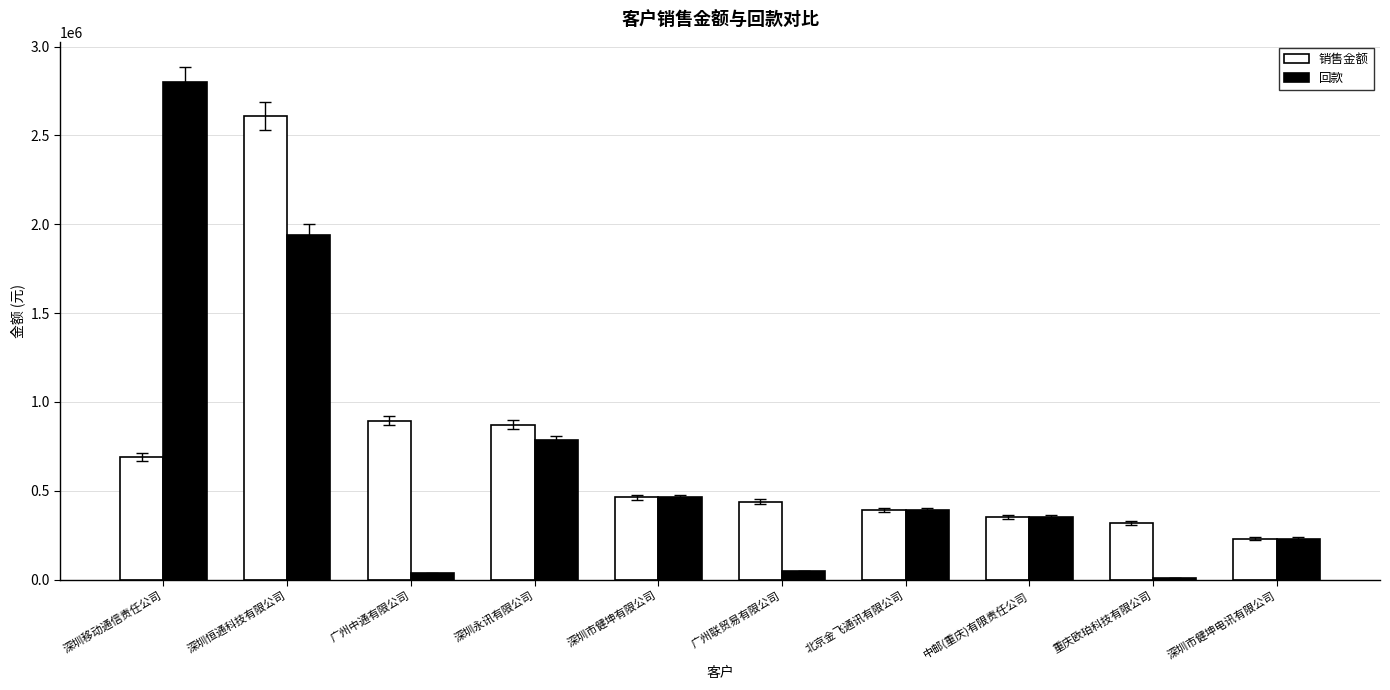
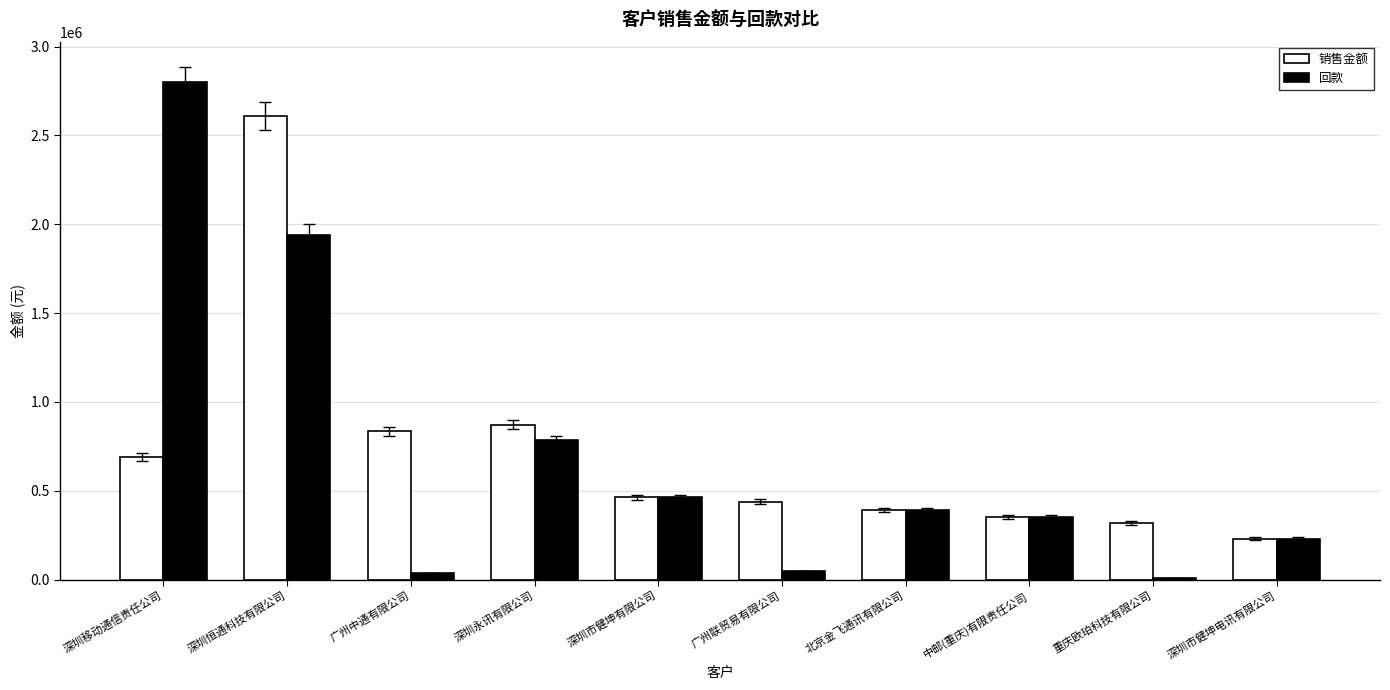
  {
    "销售金额": {
      "深圳移动通信责任公司": 690000,
      "深圳恒通科技有限公司": 2610000,
-     "广州中通有限公司": 890000,
+     "广州中通有限公司": 830000,
      "深圳永讯有限公司": 870000,
      "深圳市健坤有限公司": 460000,
      "广州联贸易有限公司": 440000,
      "北京金飞通讯有限公司": 390000,
      "中邮(重庆)有限责任公司": 350000,
      "重庆欧珀科技有限公司": 320000,
      "深圳市健坤电讯有限公司": 230000
    }
  }
